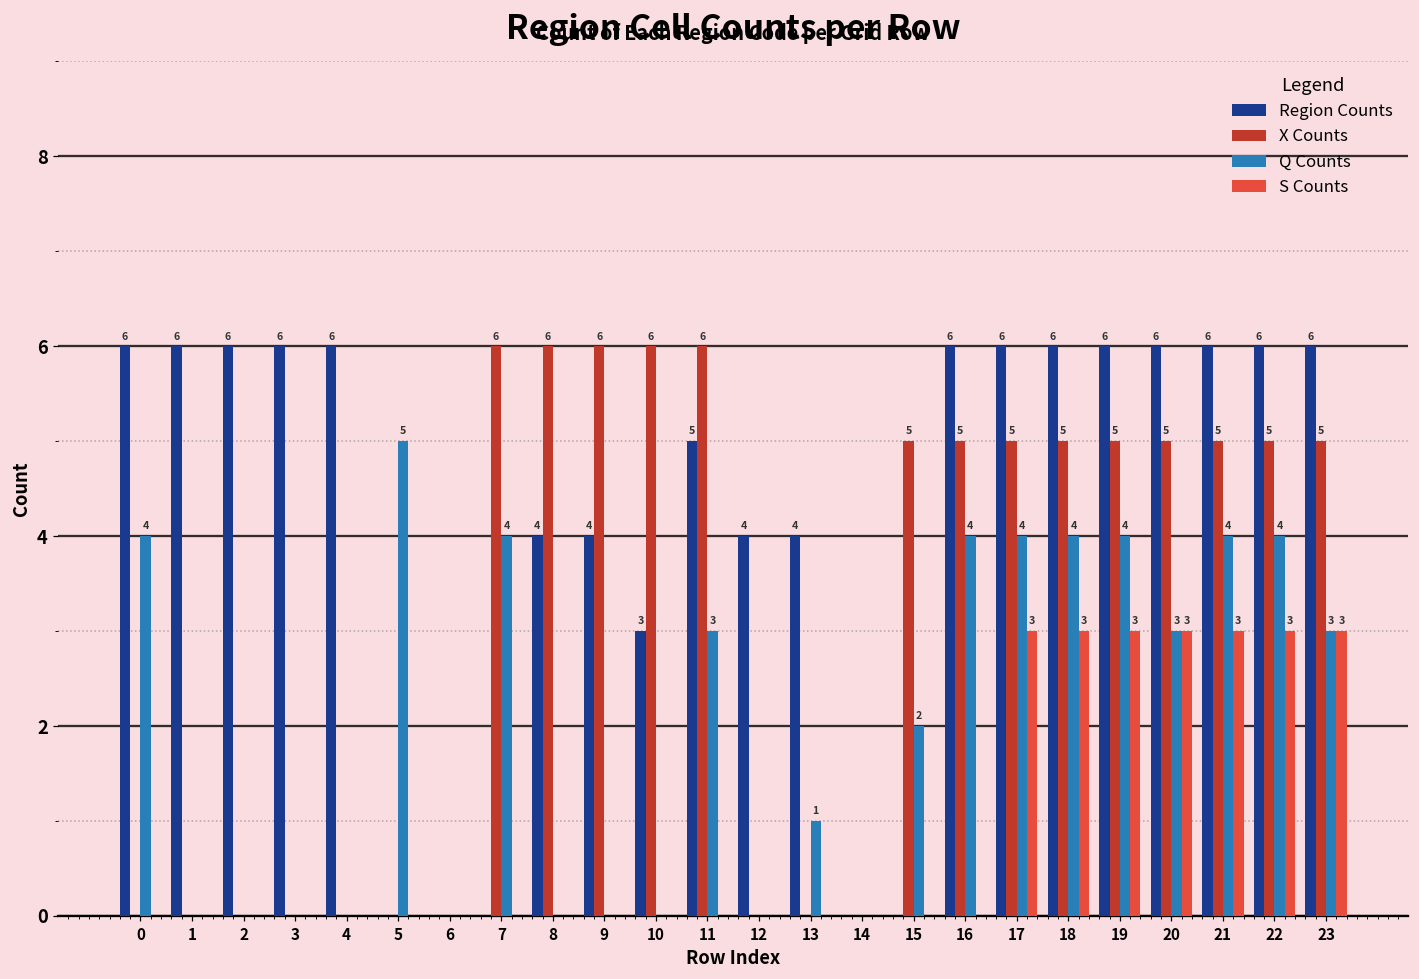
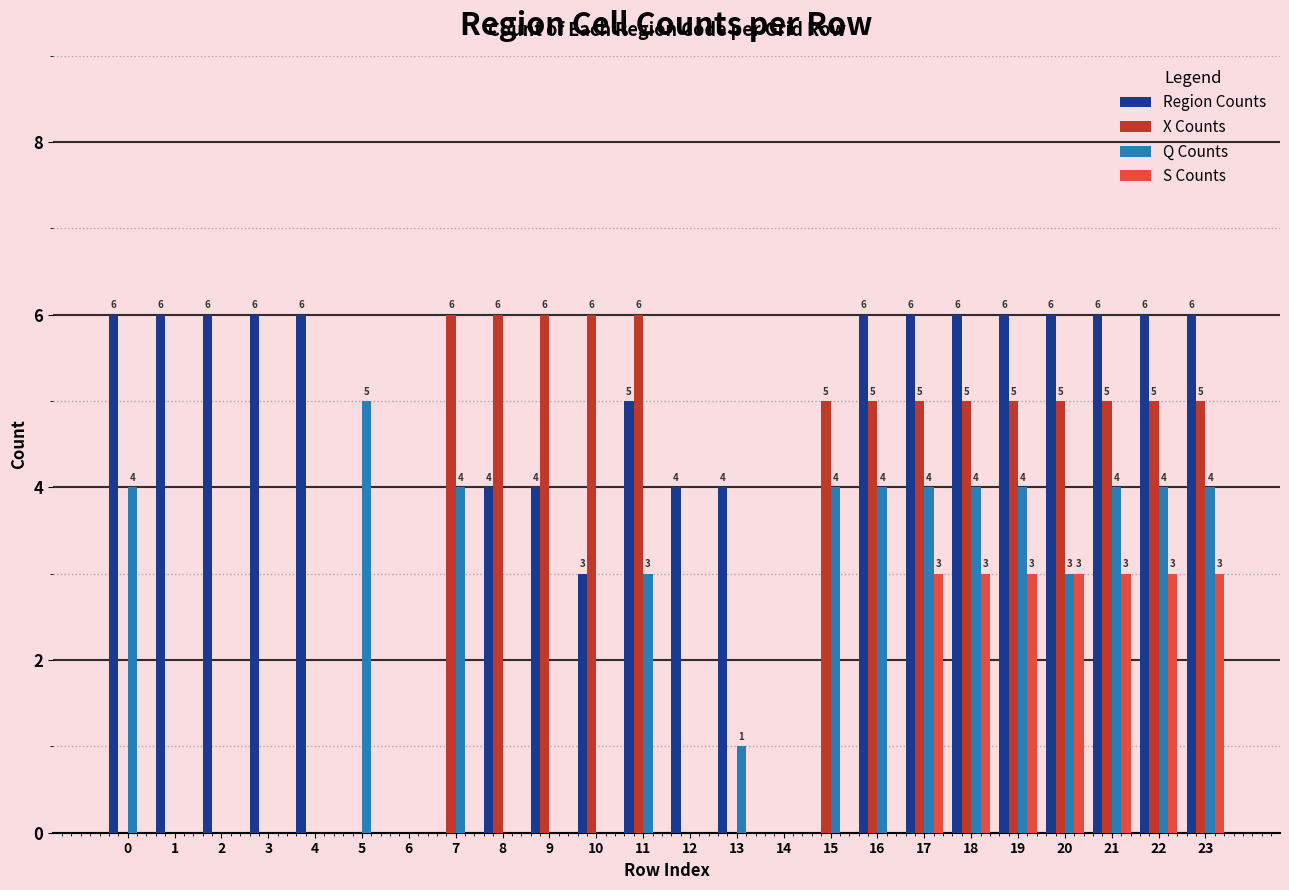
  {
    "Region Counts": {
      "0": 6,
      "1": 6,
      "2": 6,
      "3": 6,
      "4": 6,
      "8": 4,
      "9": 4,
      "10": 3,
      "11": 5,
      "12": 4,
      "13": 4,
      "16": 6,
      "17": 6,
      "18": 6,
      "19": 6,
      "20": 6,
      "21": 6,
      "22": 6,
      "23": 6
    },
    "Q Counts": {
      "0": 4,
      "5": 5,
      "7": 4,
      "11": 3,
      "13": 1,
-     "15": 2,
+     "15": 4,
      "16": 4,
      "17": 4,
      "18": 4,
      "19": 4,
      "20": 3,
      "21": 4,
      "22": 4,
-     "23": 3
+     "23": 4
    }
  }
